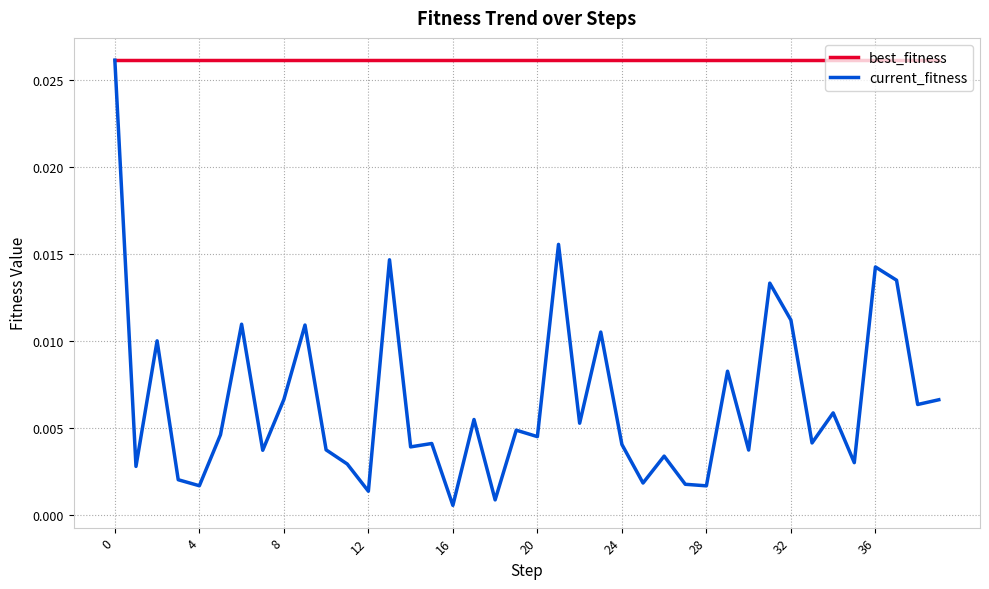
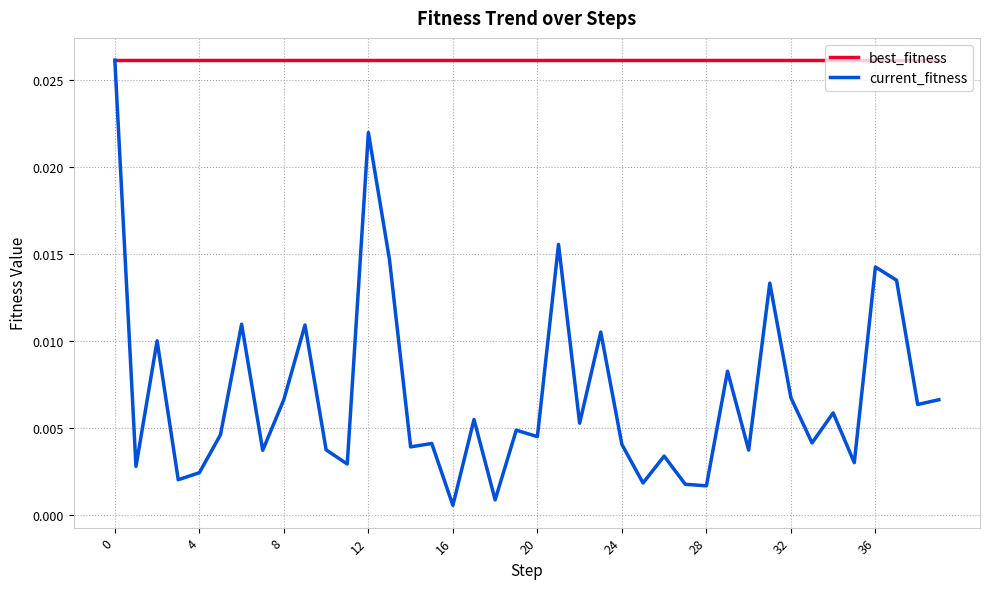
  {
    "best_fitness": {
      "4": 0.0261,
      "8": 0.0261,
      "12": 0.0261,
      "16": 0.0261,
      "20": 0.0261,
      "24": 0.0261,
      "28": 0.0261,
      "32": 0.0261
    },
    "current_fitness": {
-     "4": 0.0017,
+     "4": 0.0024,
      "8": 0.0066,
-     "12": 0.0014,
+     "12": 0.0220,
      "16": 0.0006,
      "20": 0.0045,
      "24": 0.0041,
      "28": 0.0017,
-     "32": 0.0112,
+     "32": 0.0067,
      "36": 0.0142
    }
  }
